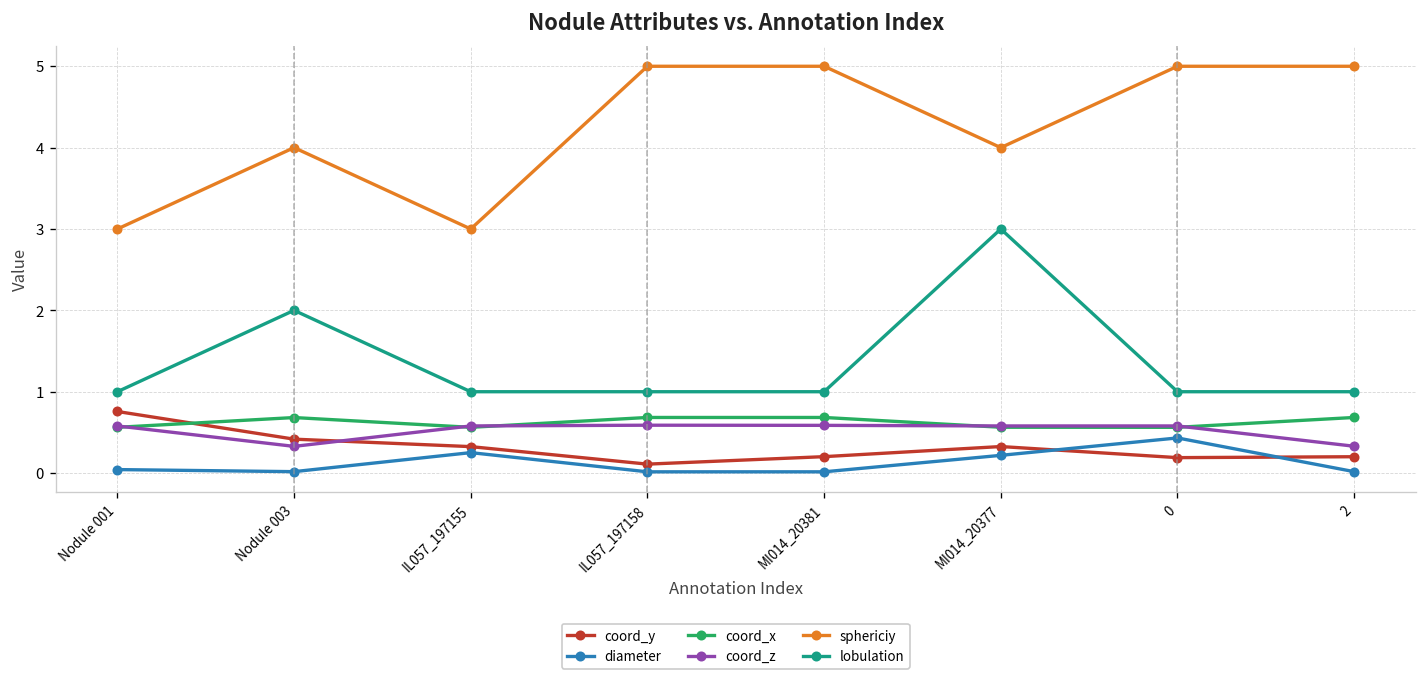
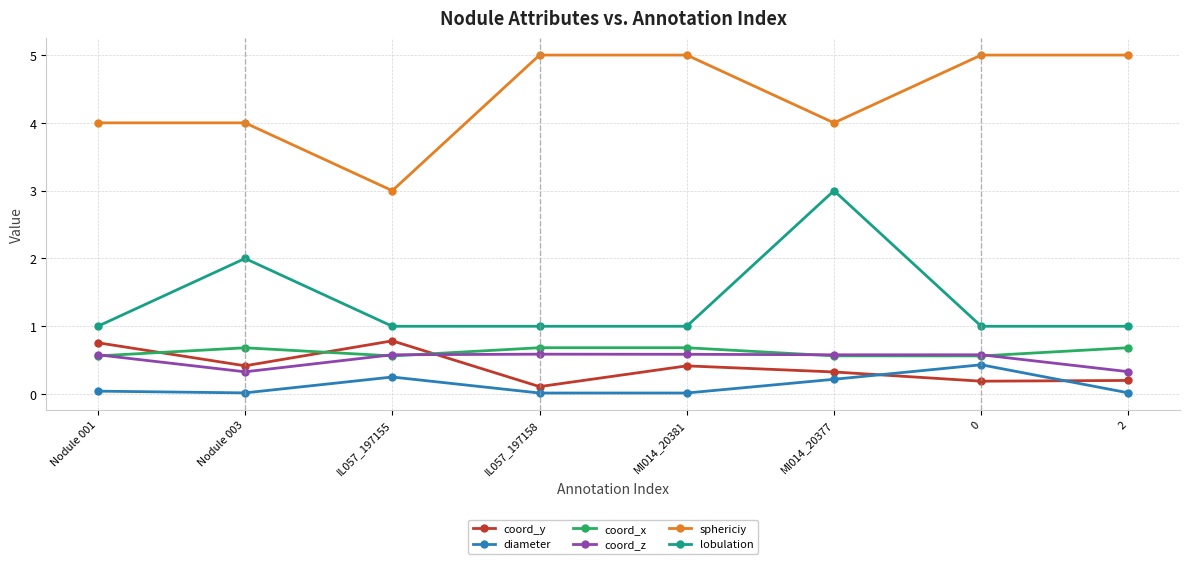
  {
    "coord_y": {
      "Nodule 001": 0.8,
      "Nodule 003": 0.4,
-     "IL057_197155": 0.3,
+     "IL057_197155": 0.8,
      "IL057_197158": 0.1,
-     "MI014_20381": 0.2,
+     "MI014_20381": 0.4,
      "MI014_20377": 0.3,
      "0": 0.2,
      "2": 0.2
    },
    "diameter": {
      "Nodule 001": 0.0,
      "Nodule 003": 0.0,
      "IL057_197155": 0.3,
      "IL057_197158": 0.0,
      "MI014_20381": 0.0,
      "MI014_20377": 0.2,
      "0": 0.4,
      "2": 0.0
    },
    "coord_z": {
      "Nodule 003": 0.3,
      "IL057_197158": 0.6,
      "MI014_20381": 0.6,
      "2": 0.3
    },
    "sphericiy": {
-     "Nodule 001": 3,
+     "Nodule 001": 4,
      "Nodule 003": 4,
      "IL057_197155": 3,
      "IL057_197158": 5,
      "MI014_20381": 5,
      "MI014_20377": 4,
      "0": 5,
      "2": 5
    }
  }
